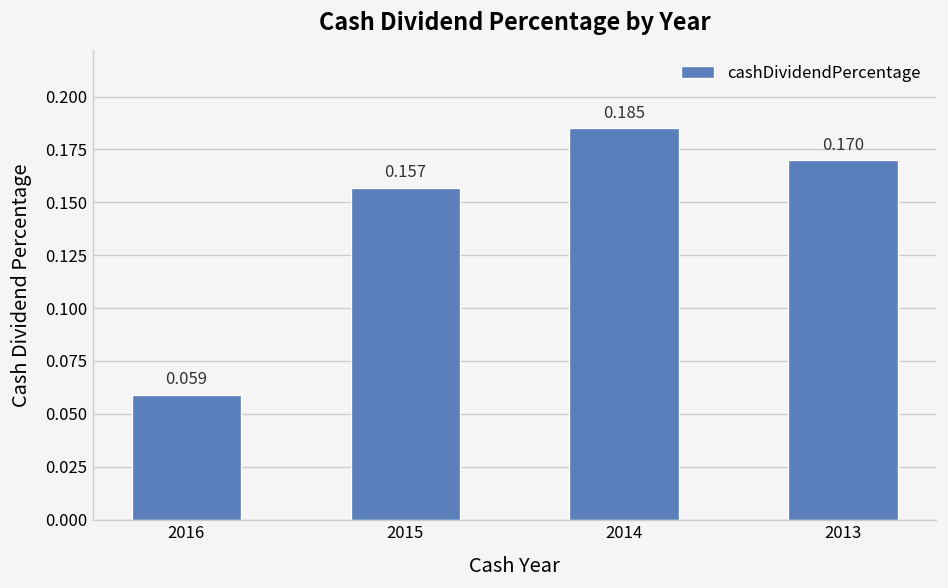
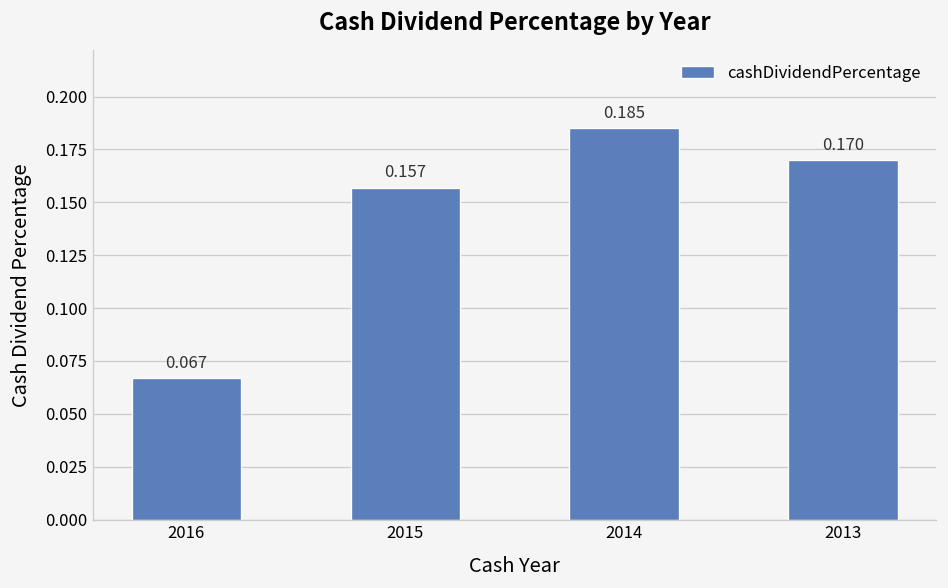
  {
-   "2016": 0.059,
+   "2016": 0.067,
    "2015": 0.157,
    "2014": 0.185,
    "2013": 0.170
  }
